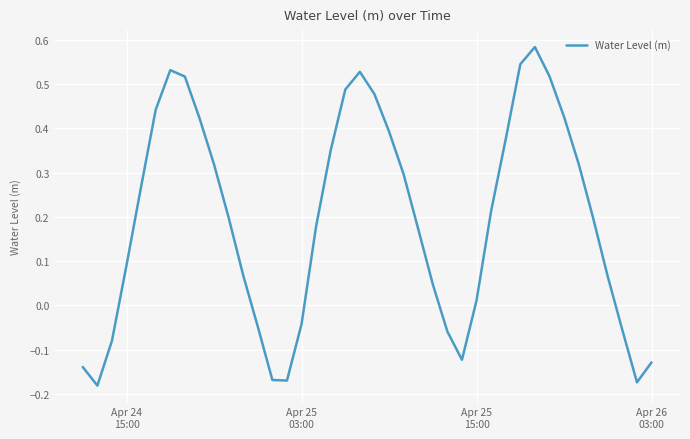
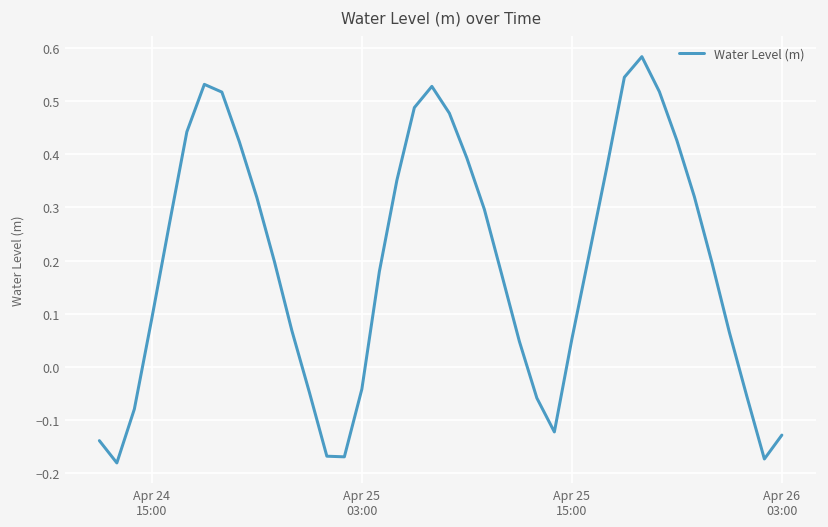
  {
    "Apr 24 15:00": 0.09,
    "Apr 25 03:00": -0.04,
-   "Apr 25 15:00": 0.01,
+   "Apr 25 15:00": 0.05,
    "Apr 26 03:00": -0.13
  }
